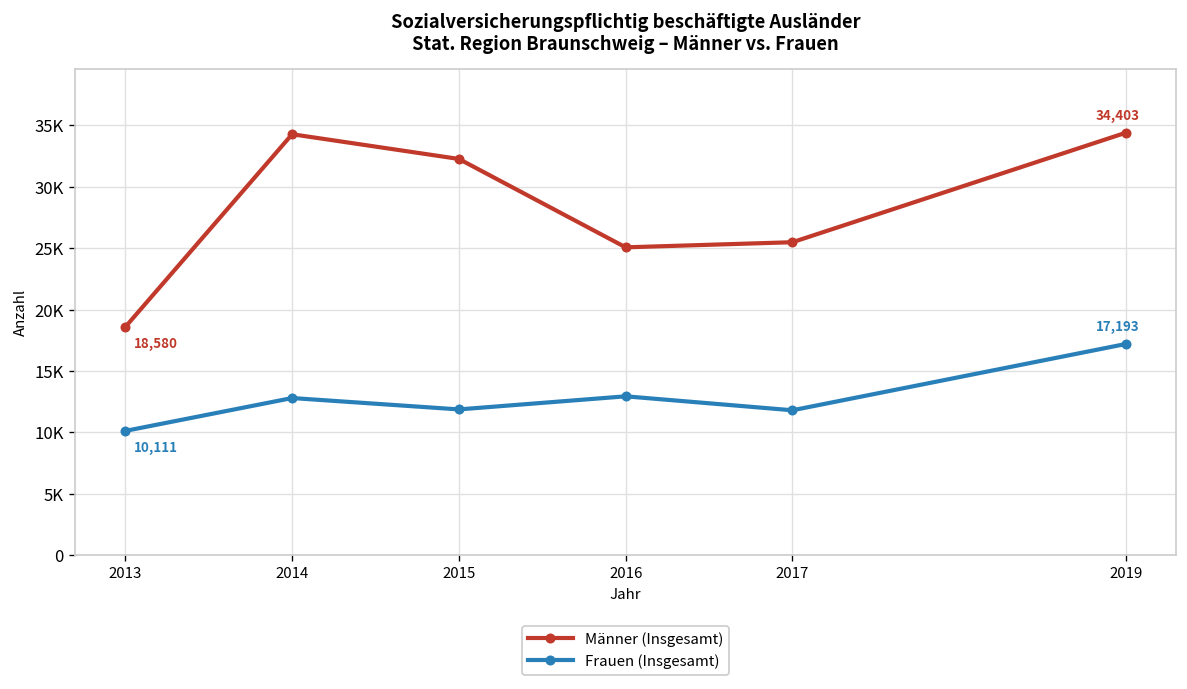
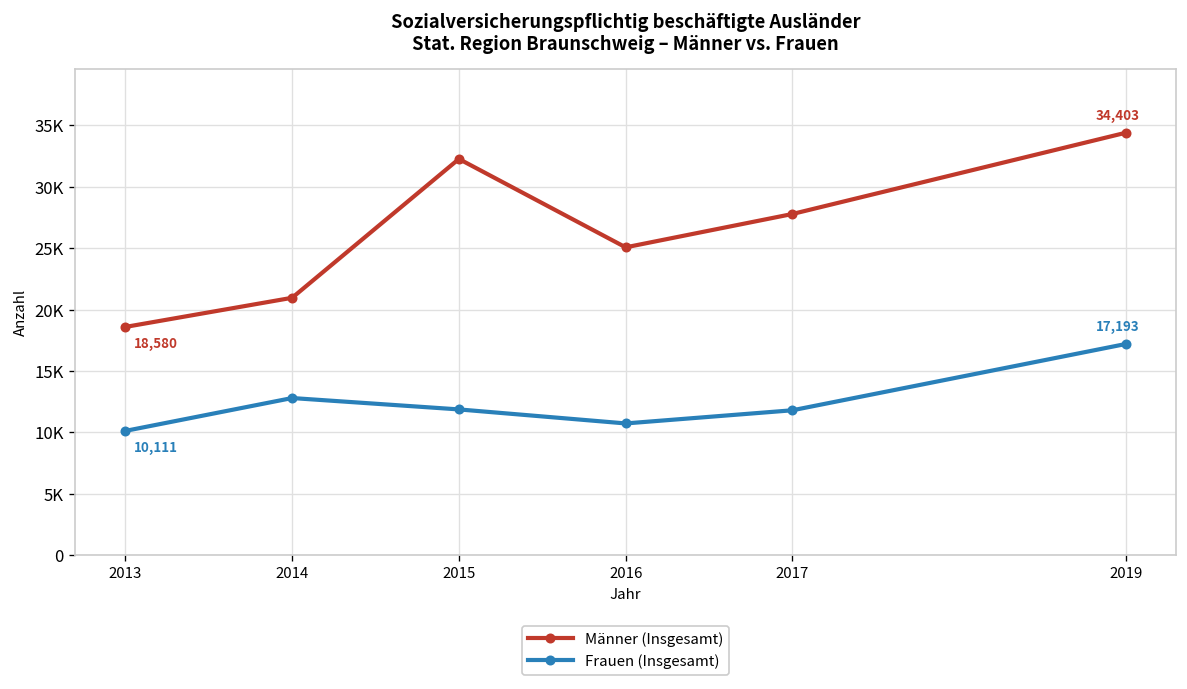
  {
    "Männer (Insgesamt)": {
-     "2014": 34300,
+     "2014": 21000,
      "2015": 32300,
      "2016": 25100,
-     "2017": 25500
+     "2017": 27800
    },
    "Frauen (Insgesamt)": {
      "2014": 12800,
      "2015": 11900,
-     "2016": 12900,
+     "2016": 10700,
      "2017": 11800
    }
  }
